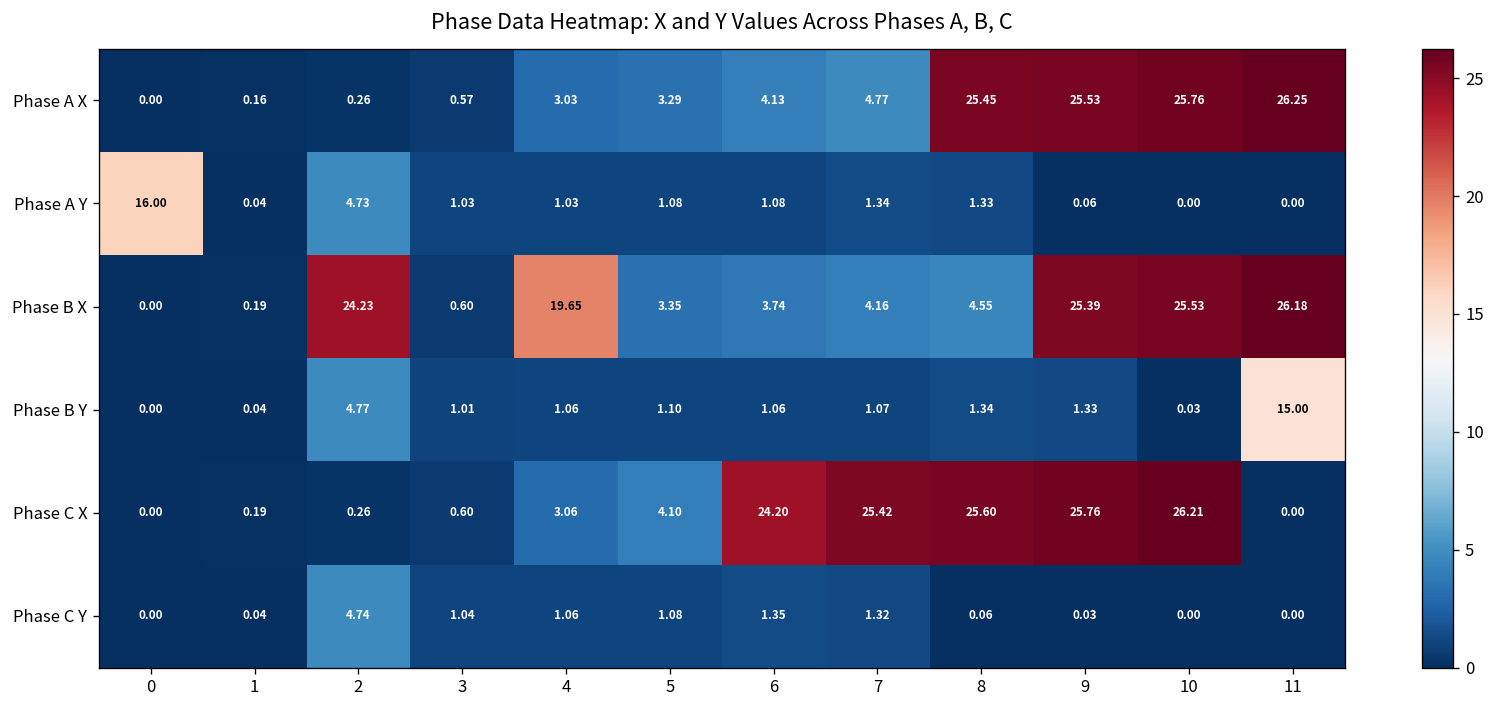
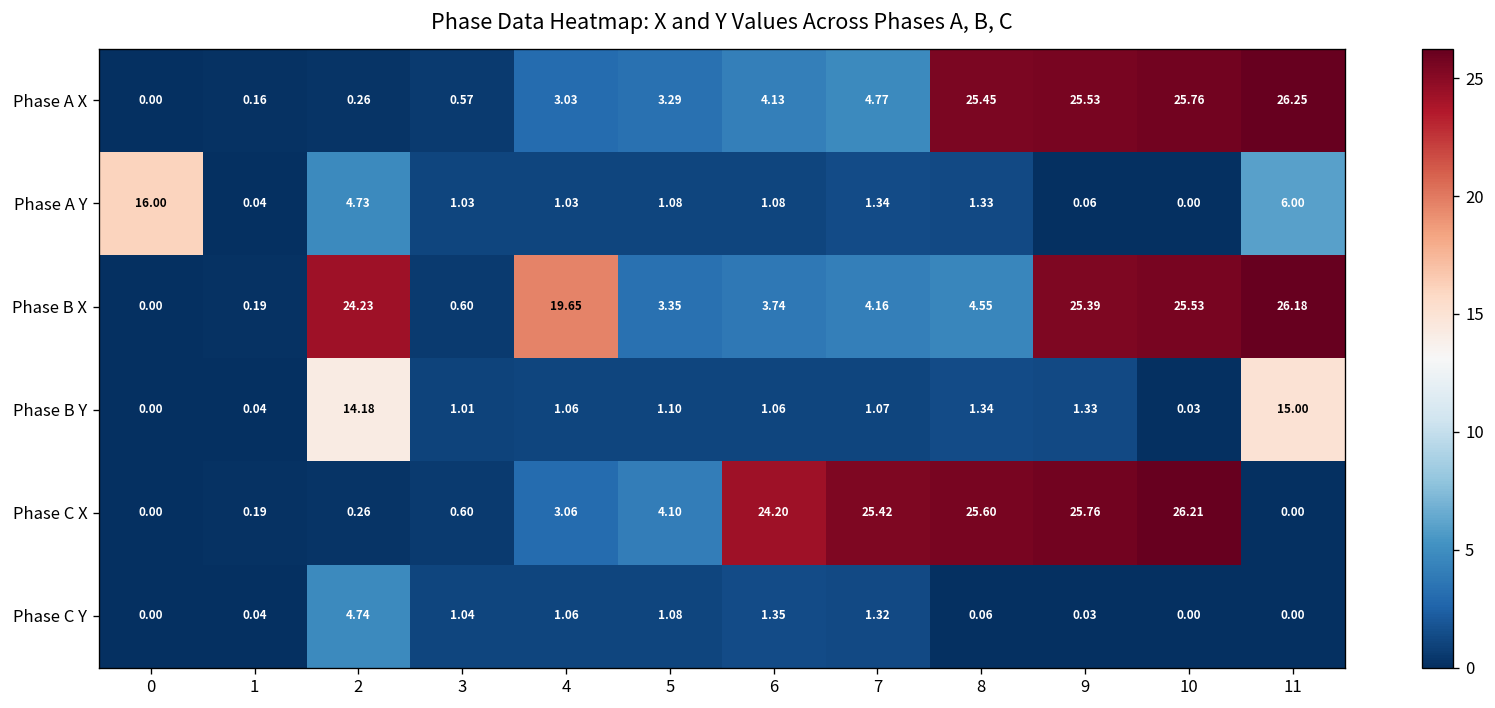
  {
    "Phase A X": {
      "0": 0.00,
      "1": 0.16,
      "2": 0.26,
      "3": 0.57,
      "4": 3.03,
      "5": 3.29,
      "6": 4.13,
      "7": 4.77,
      "8": 25.45,
      "9": 25.53,
      "10": 25.76,
      "11": 26.25
    },
    "Phase A Y": {
      "0": 16.00,
      "1": 0.04,
      "2": 4.73,
      "3": 1.03,
      "4": 1.03,
      "5": 1.08,
      "6": 1.08,
      "7": 1.34,
      "8": 1.33,
      "9": 0.06,
      "10": 0.00,
-     "11": 0.00
+     "11": 6.00
    },
    "Phase B X": {
      "0": 0.00,
      "1": 0.19,
      "2": 24.23,
      "3": 0.60,
      "4": 19.65,
      "5": 3.35,
      "6": 3.74,
      "7": 4.16,
      "8": 4.55,
      "9": 25.39,
      "10": 25.53,
      "11": 26.18
    },
    "Phase B Y": {
      "0": 0.00,
      "1": 0.04,
-     "2": 4.77,
+     "2": 14.18,
      "3": 1.01,
      "4": 1.06,
      "5": 1.10,
      "6": 1.06,
      "7": 1.07,
      "8": 1.34,
      "9": 1.33,
      "10": 0.03,
      "11": 15.00
    },
    "Phase C X": {
      "0": 0.00,
      "1": 0.19,
      "2": 0.26,
      "3": 0.60,
      "4": 3.06,
      "5": 4.10,
      "6": 24.20,
      "7": 25.42,
      "8": 25.60,
      "9": 25.76,
      "10": 26.21,
      "11": 0.00
    },
    "Phase C Y": {
      "0": 0.00,
      "1": 0.04,
      "2": 4.74,
      "3": 1.04,
      "4": 1.06,
      "5": 1.08,
      "6": 1.35,
      "7": 1.32,
      "8": 0.06,
      "9": 0.03,
      "10": 0.00,
      "11": 0.00
    }
  }
